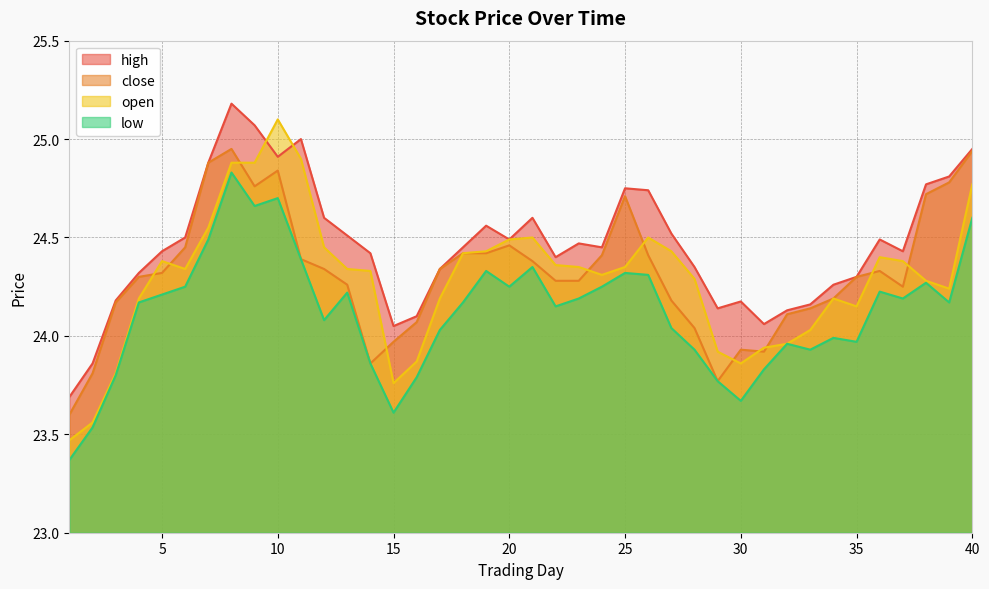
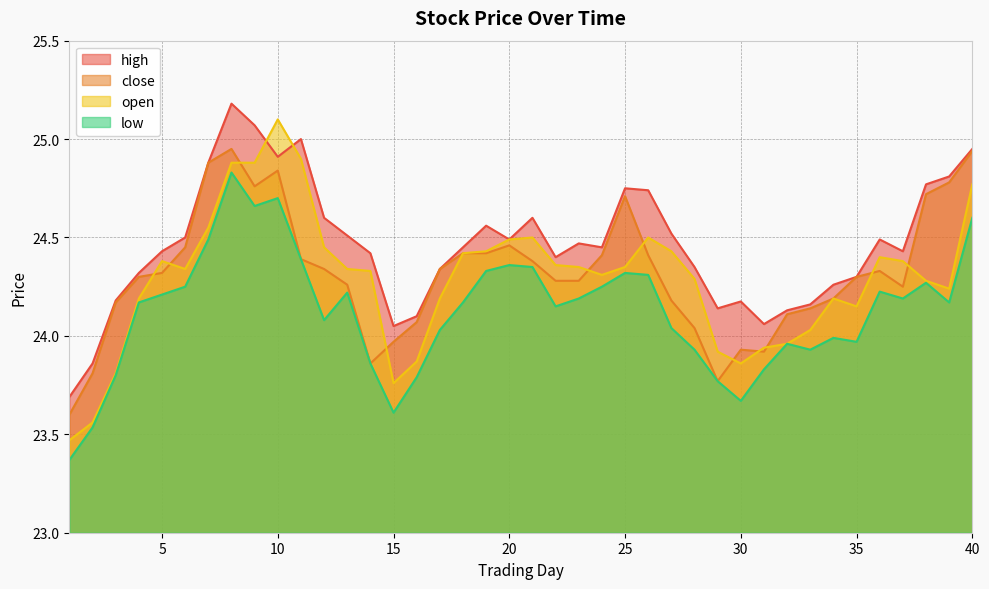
  {
    "open": {
      "5": 24.38,
      "10": 25.10,
      "15": 23.76,
      "25": 24.35,
      "30": 23.86,
      "35": 24.15,
      "40": 24.77
    },
    "low": {
      "5": 24.21,
      "10": 24.70,
      "15": 23.61,
-     "20": 24.25,
+     "20": 24.36,
      "25": 24.32,
      "30": 23.67,
      "35": 23.97,
      "40": 24.60
    }
  }
